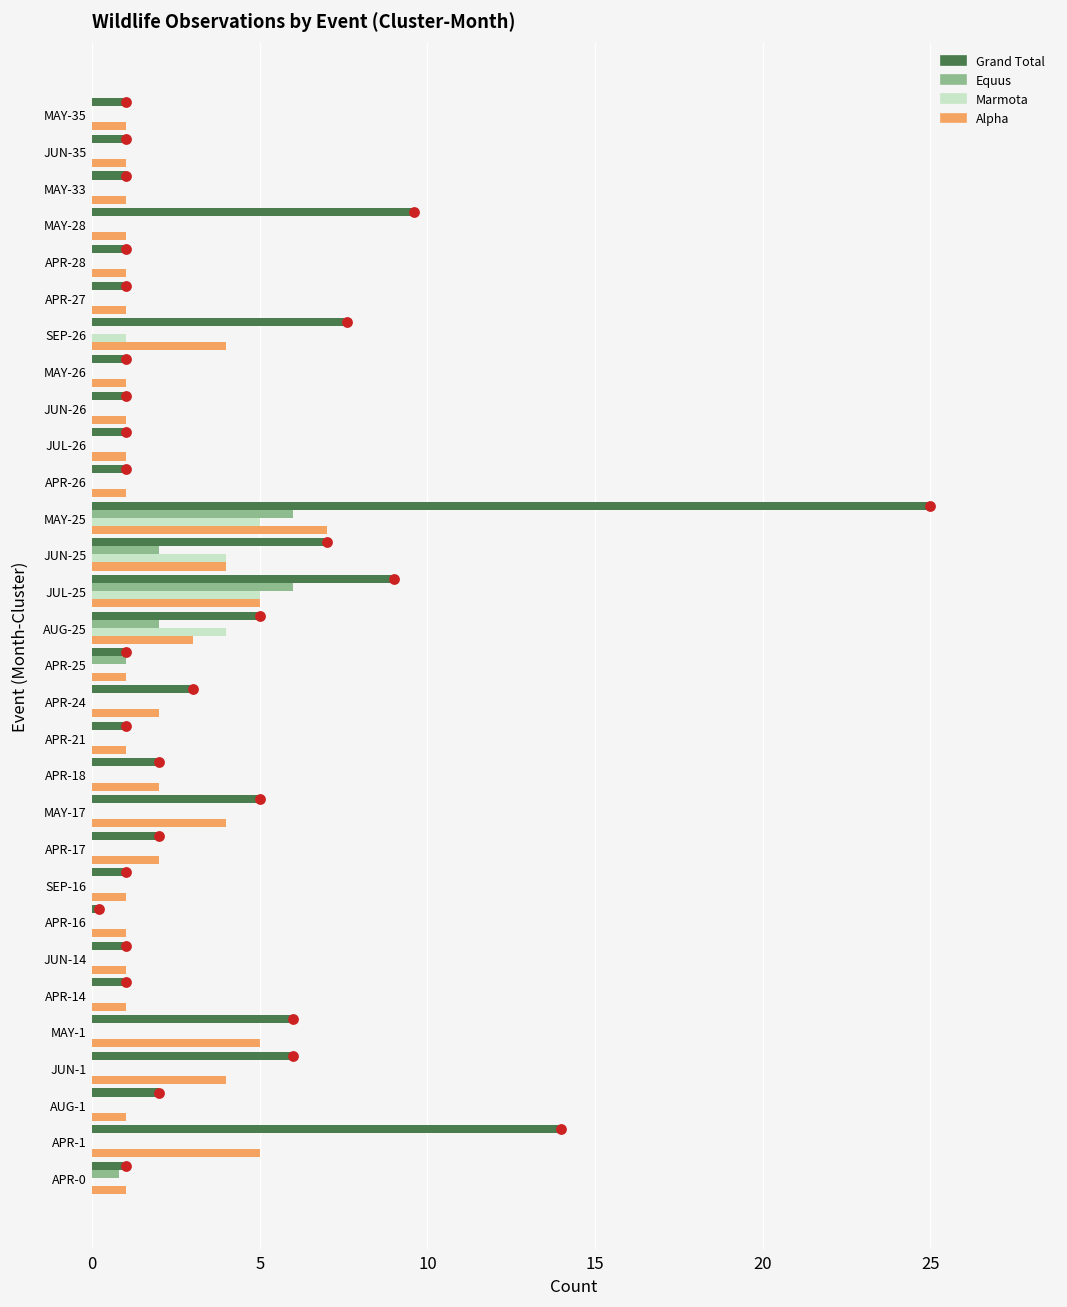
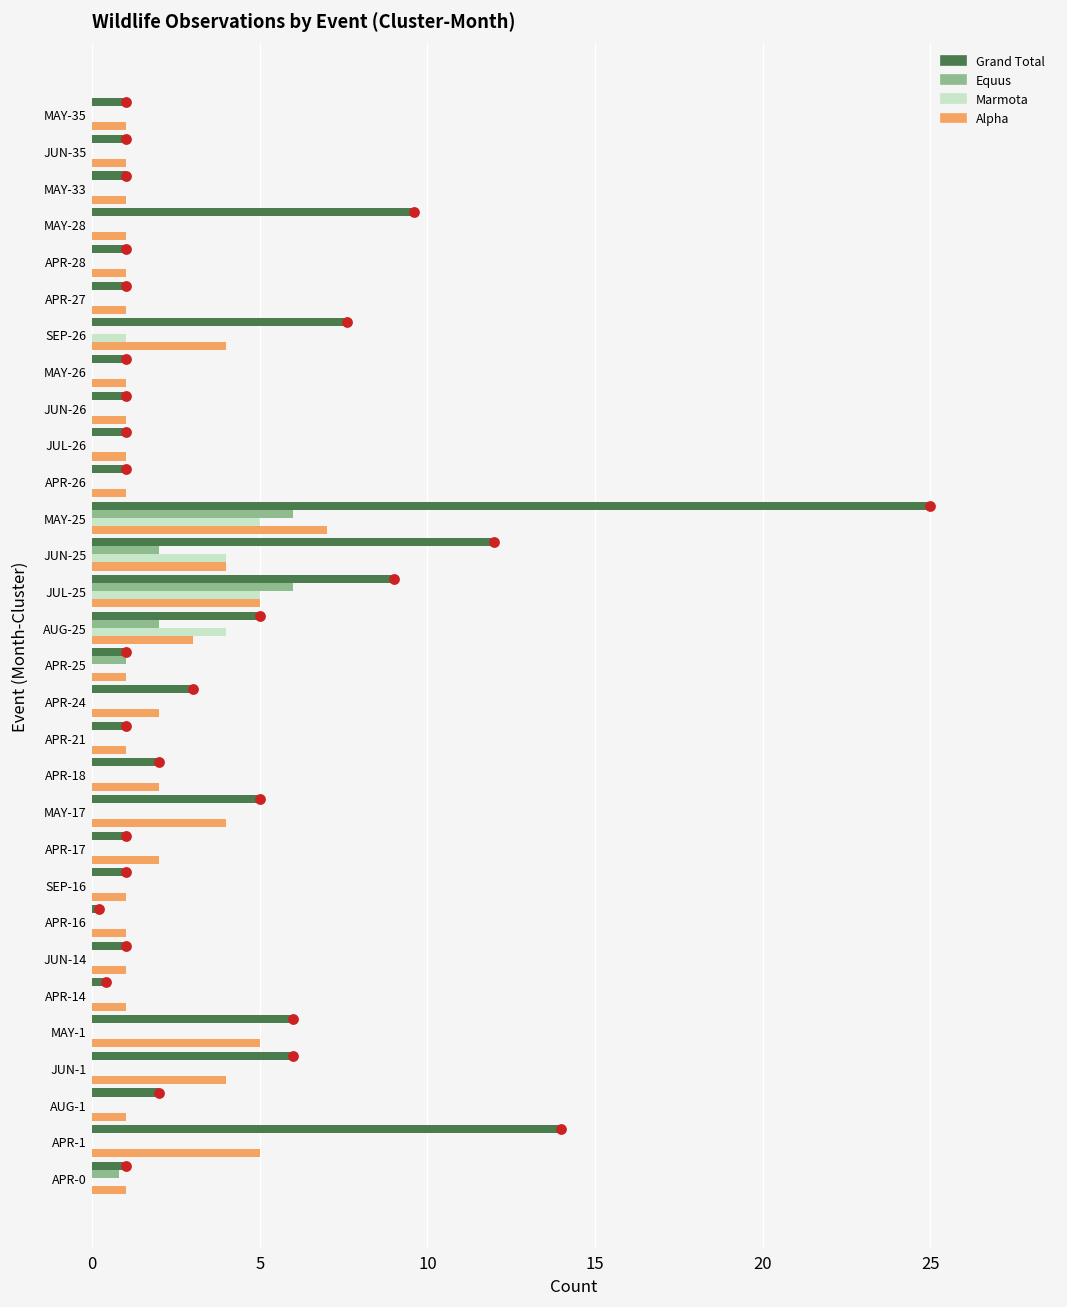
  {
    "Grand Total": {
      "MAY-35": 1.0,
      "JUN-35": 1.0,
      "MAY-33": 1.0,
      "MAY-28": 9.6,
      "APR-28": 1.0,
      "APR-27": 1.0,
      "SEP-26": 7.6,
      "MAY-26": 1.0,
      "JUN-26": 1.0,
      "JUL-26": 1.0,
      "APR-26": 1.0,
      "MAY-25": 25.0,
-     "JUN-25": 7,
+     "JUN-25": 12,
      "JUL-25": 9.0,
      "AUG-25": 5.0,
      "APR-25": 1.0,
      "APR-24": 3.0,
      "APR-21": 1.0,
      "APR-18": 2.0,
      "MAY-17": 5.0,
-     "APR-17": 2,
+     "APR-17": 1,
      "SEP-16": 1.0,
      "APR-16": 0.2,
      "JUN-14": 1.0,
-     "APR-14": 1.0,
+     "APR-14": 0.4,
      "MAY-1": 6.0,
      "JUN-1": 6.0,
      "AUG-1": 2.0,
      "APR-1": 14.0,
      "APR-0": 1.0
    },
    "Equus": {
      "MAY-35": 0.0,
      "JUN-35": 0.0,
      "MAY-33": 0.0,
      "MAY-28": 0.0,
      "APR-28": 0.0,
      "APR-27": 0.0,
      "SEP-26": 0.0,
      "MAY-26": 0.0,
      "JUN-26": 0.0,
      "JUL-26": 0.0,
      "APR-26": 0.0,
      "MAY-25": 6.0,
      "JUN-25": 2.0,
      "JUL-25": 6.0,
      "AUG-25": 2.0,
      "APR-25": 1.0,
      "APR-24": 0.0,
      "APR-21": 0.0,
      "APR-18": 0.0,
      "MAY-17": 0.0,
      "APR-17": 0.0,
      "SEP-16": 0.0,
      "APR-16": 0.0,
      "JUN-14": 0.0,
      "APR-14": 0.0,
      "MAY-1": 0.0,
      "JUN-1": 0.0,
      "AUG-1": 0.0,
      "APR-1": 0.0,
      "APR-0": 0.8
    },
    "Marmota": {
      "MAY-35": 0.0,
      "JUN-35": 0.0,
      "MAY-33": 0.0,
      "MAY-28": 0.0,
      "APR-28": 0.0,
      "APR-27": 0.0,
      "SEP-26": 1.0,
      "MAY-26": 0.0,
      "JUN-26": 0.0,
      "JUL-26": 0.0,
      "APR-26": 0.0,
      "MAY-25": 5.0,
      "JUN-25": 4.0,
      "JUL-25": 5.0,
      "AUG-25": 4.0,
      "APR-25": 0.0,
      "APR-24": 0.0,
      "APR-21": 0.0,
      "APR-18": 0.0,
      "MAY-17": 0.0,
      "APR-17": 0.0,
      "SEP-16": 0.0,
      "APR-16": 0.0,
      "JUN-14": 0.0,
      "APR-14": 0.0,
      "MAY-1": 0.0,
      "JUN-1": 0.0,
      "AUG-1": 0.0,
      "APR-1": 0.0,
      "APR-0": 0.0
    },
    "Alpha": {
      "MAY-35": 1.0,
      "JUN-35": 1.0,
      "MAY-33": 1.0,
      "MAY-28": 1.0,
      "APR-28": 1.0,
      "APR-27": 1.0,
      "SEP-26": 4.0,
      "MAY-26": 1.0,
      "JUN-26": 1.0,
      "JUL-26": 1.0,
      "APR-26": 1.0,
      "MAY-25": 7.0,
      "JUN-25": 4.0,
      "JUL-25": 5.0,
      "AUG-25": 3.0,
      "APR-25": 1.0,
      "APR-24": 2.0,
      "APR-21": 1.0,
      "APR-18": 2.0,
      "MAY-17": 4.0,
      "APR-17": 2.0,
      "SEP-16": 1.0,
      "APR-16": 1.0,
      "JUN-14": 1.0,
      "APR-14": 1.0,
      "MAY-1": 5.0,
      "JUN-1": 4.0,
      "AUG-1": 1.0,
      "APR-1": 5.0,
      "APR-0": 1.0
    }
  }
